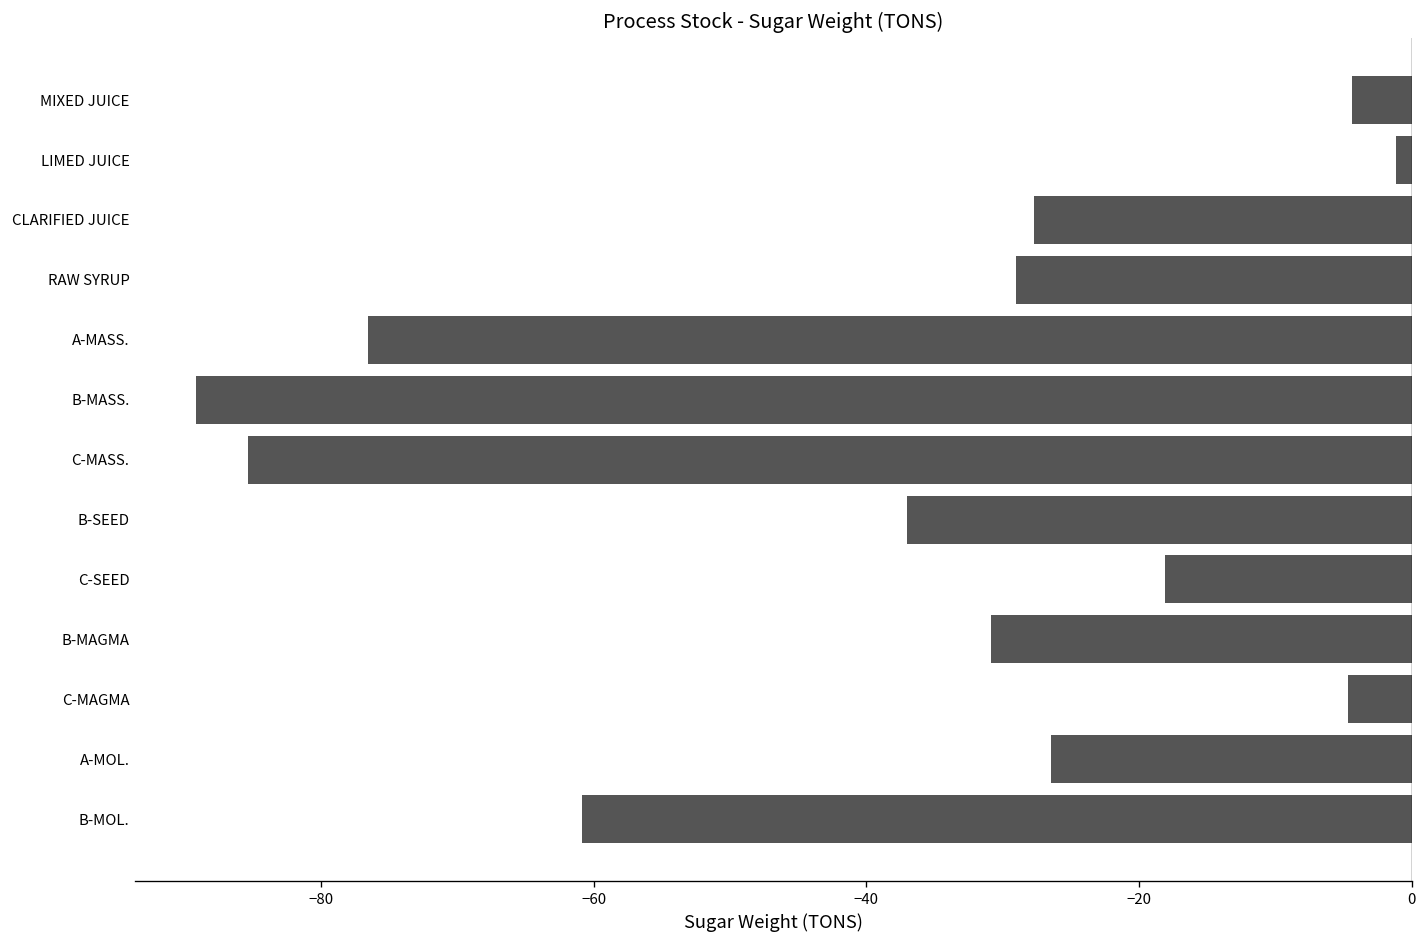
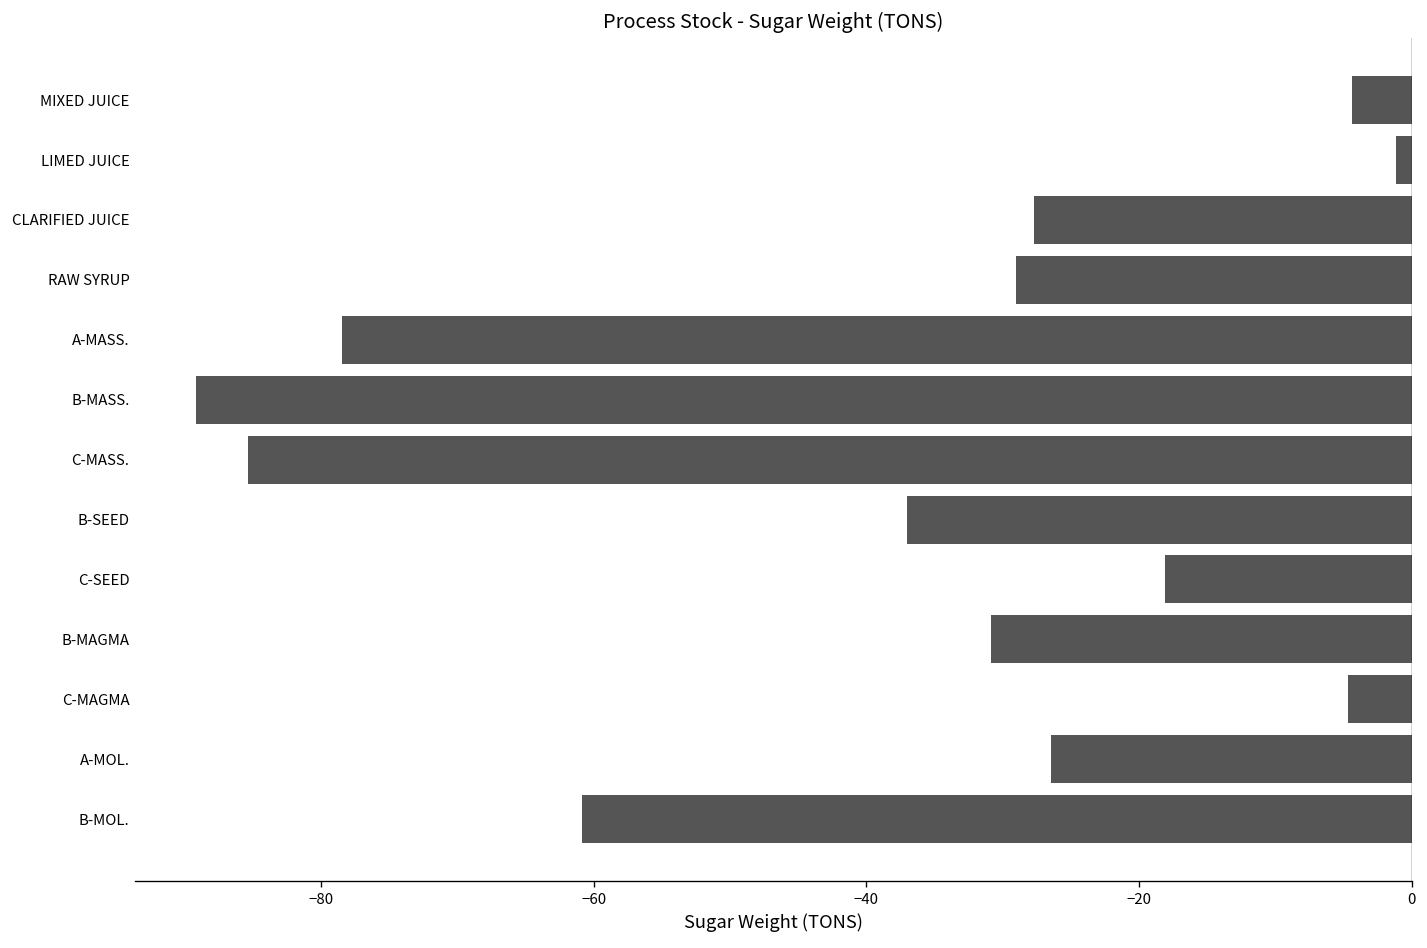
  {
    "MIXED JUICE": -4.4,
    "LIMED JUICE": -1.2,
    "CLARIFIED JUICE": -27.7,
    "RAW SYRUP": -29.1,
-   "A-MASS.": -76.5,
+   "A-MASS.": -78.5,
    "B-MASS.": -89.1,
    "C-MASS.": -85.3,
    "B-SEED": -37.0,
    "C-SEED": -18.1,
    "B-MAGMA": -30.9,
    "C-MAGMA": -4.7,
    "A-MOL.": -26.5,
    "B-MOL.": -60.8
  }
